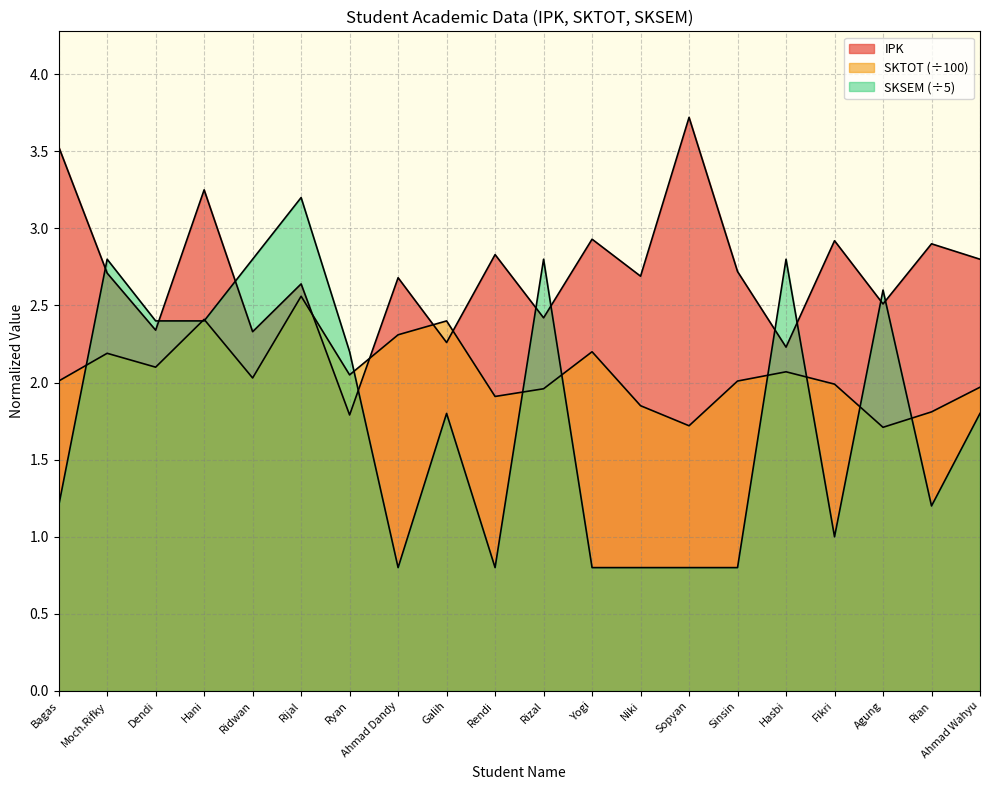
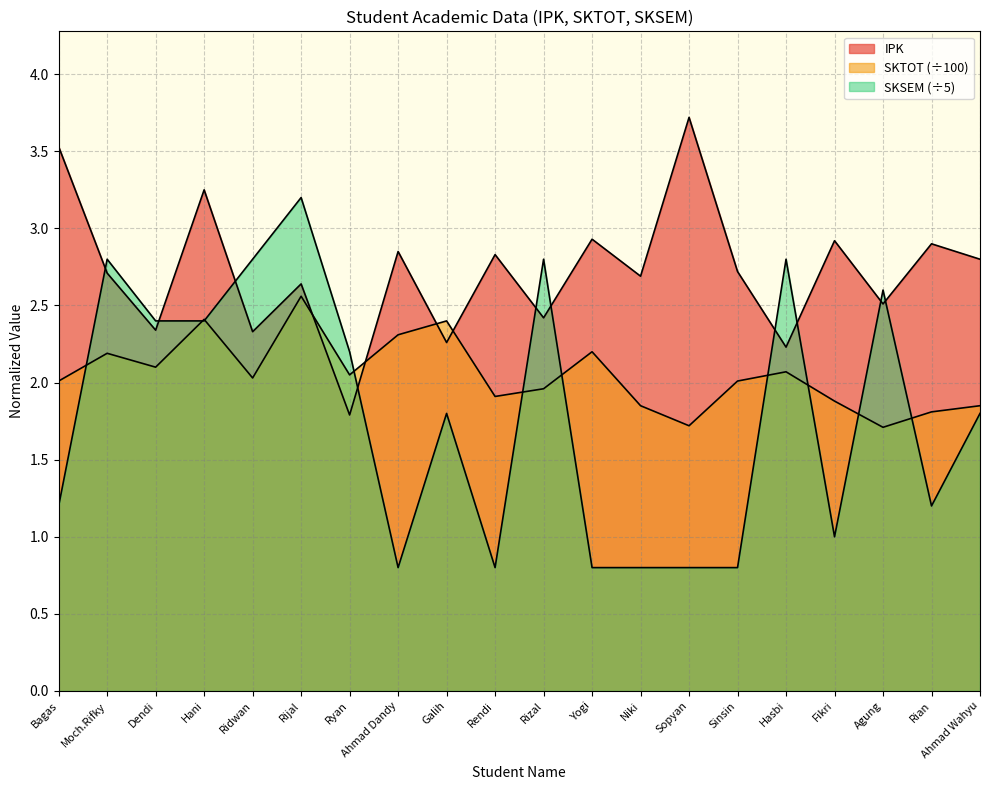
  {
    "IPK": {
      "Bagas": 3.53,
      "Moch.Rifky": 2.71,
      "Dendi": 2.34,
      "Hani": 3.25,
      "Ridwan": 2.33,
      "Rijal": 2.64,
      "Ryan": 1.79,
-     "Ahmad Dandy": 2.68,
+     "Ahmad Dandy": 2.85,
      "Galih": 2.26,
      "Rendi": 2.83,
      "Rizal": 2.42,
      "Yogi": 2.93,
      "Niki": 2.69,
      "Sopyan": 3.72,
      "Sinsin": 2.72,
      "Hasbi": 2.23,
      "Fikri": 2.92,
      "Agung": 2.51,
      "Rian": 2.90,
      "Ahmad Wahyu": 2.80
    },
    "SKTOT (÷100)": {
      "Bagas": 2.01,
      "Moch.Rifky": 2.19,
      "Dendi": 2.10,
      "Ridwan": 2.03,
      "Rijal": 2.56,
      "Ryan": 2.05,
      "Ahmad Dandy": 2.31,
      "Galih": 2.40,
      "Rendi": 1.91,
      "Rizal": 1.96,
      "Yogi": 2.20,
      "Niki": 1.85,
      "Sopyan": 1.72,
      "Sinsin": 2.01,
      "Hasbi": 2.07,
-     "Fikri": 1.99,
+     "Fikri": 1.88,
      "Agung": 1.71,
      "Rian": 1.81,
-     "Ahmad Wahyu": 1.97
+     "Ahmad Wahyu": 1.85
    },
    "SKSEM (÷5)": {
      "Bagas": 1.20,
      "Moch.Rifky": 2.80,
      "Dendi": 2.40,
      "Ridwan": 2.80,
      "Rijal": 3.20,
      "Ryan": 2.20,
      "Ahmad Dandy": 0.80,
      "Galih": 1.80,
      "Rendi": 0.80,
      "Rizal": 2.80,
      "Yogi": 0.80,
      "Niki": 0.80,
      "Sopyan": 0.80,
      "Sinsin": 0.80,
      "Hasbi": 2.80,
      "Fikri": 1.00,
      "Agung": 2.60,
      "Rian": 1.20,
      "Ahmad Wahyu": 1.80
    }
  }
